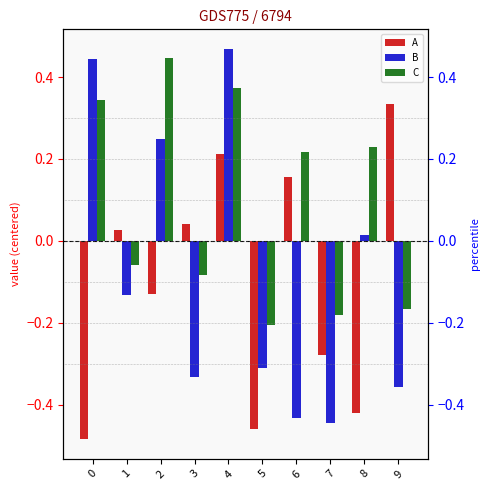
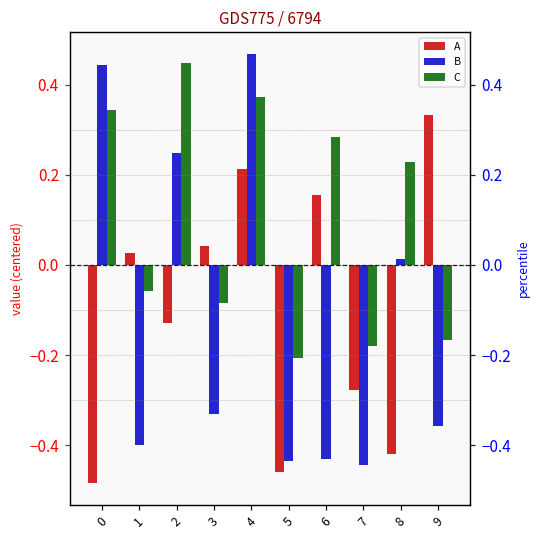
  {
    "A": {
      "0": -0.48,
      "1": 0.03,
      "2": -0.13,
      "3": 0.04,
      "4": 0.21,
      "5": -0.46,
      "6": 0.16,
      "7": -0.28,
      "8": -0.42,
      "9": 0.33
    },
    "B": {
      "0": 0.44,
-     "1": -0.13,
+     "1": -0.40,
      "2": 0.25,
      "3": -0.33,
      "4": 0.47,
-     "5": -0.31,
+     "5": -0.44,
      "6": -0.43,
      "7": -0.44,
      "8": 0.01,
      "9": -0.36
    },
    "C": {
      "0": 0.34,
      "1": -0.06,
      "2": 0.45,
      "3": -0.08,
      "4": 0.37,
      "5": -0.21,
-     "6": 0.22,
+     "6": 0.28,
      "7": -0.18,
      "8": 0.23,
      "9": -0.17
    }
  }
